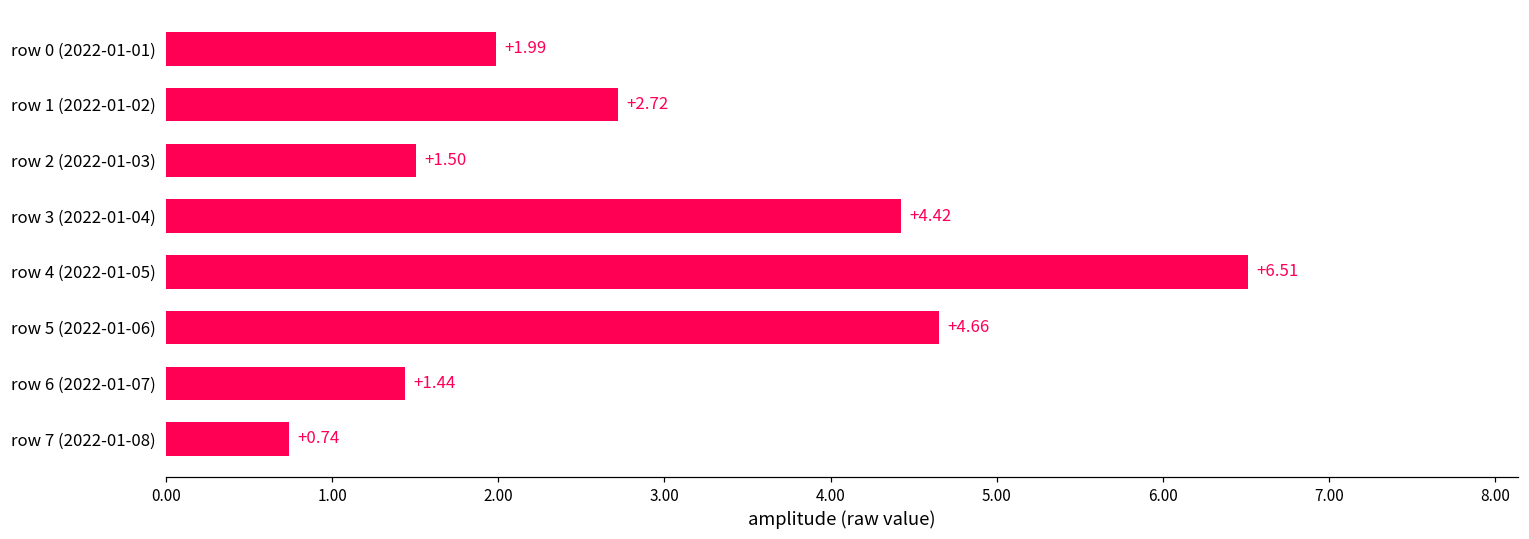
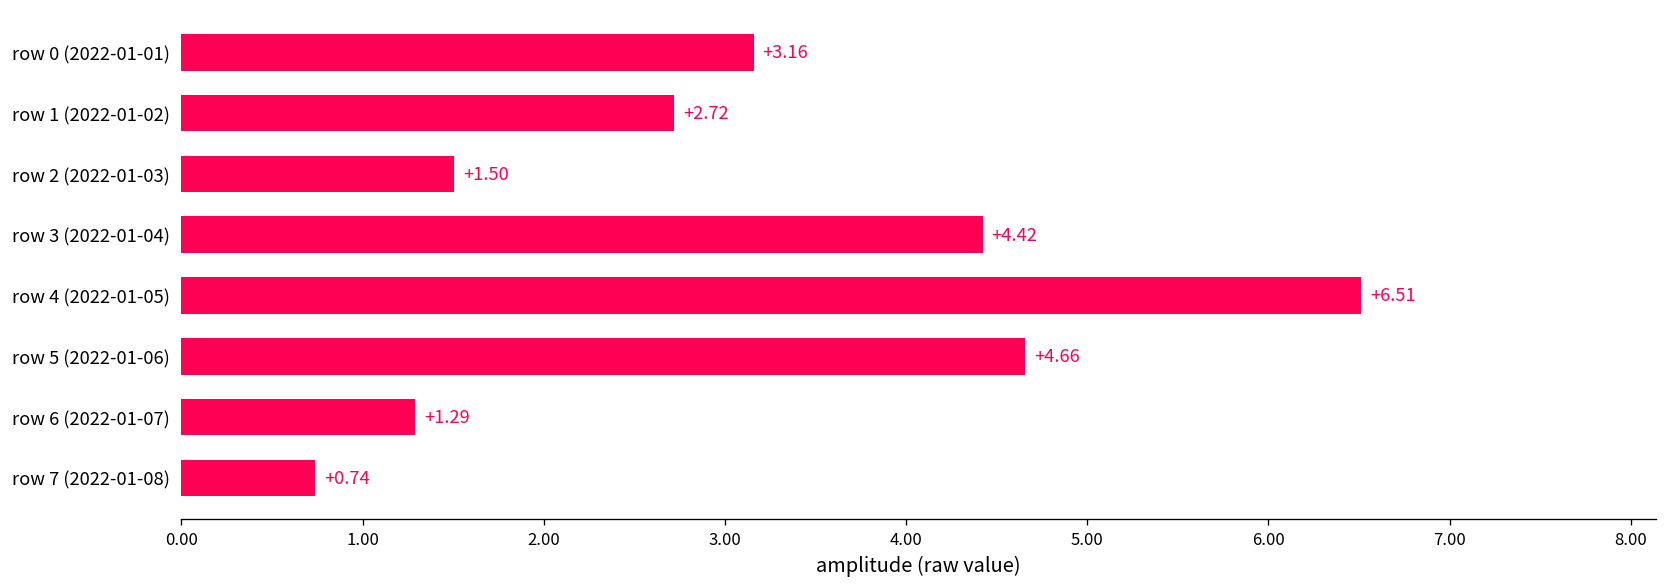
  {
-   "row 0 (2022-01-01)": "+1.99",
+   "row 0 (2022-01-01)": "+3.16",
    "row 1 (2022-01-02)": "+2.72",
    "row 2 (2022-01-03)": "+1.50",
    "row 3 (2022-01-04)": "+4.42",
    "row 4 (2022-01-05)": "+6.51",
    "row 5 (2022-01-06)": "+4.66",
-   "row 6 (2022-01-07)": "+1.44",
+   "row 6 (2022-01-07)": "+1.29",
    "row 7 (2022-01-08)": "+0.74"
  }
